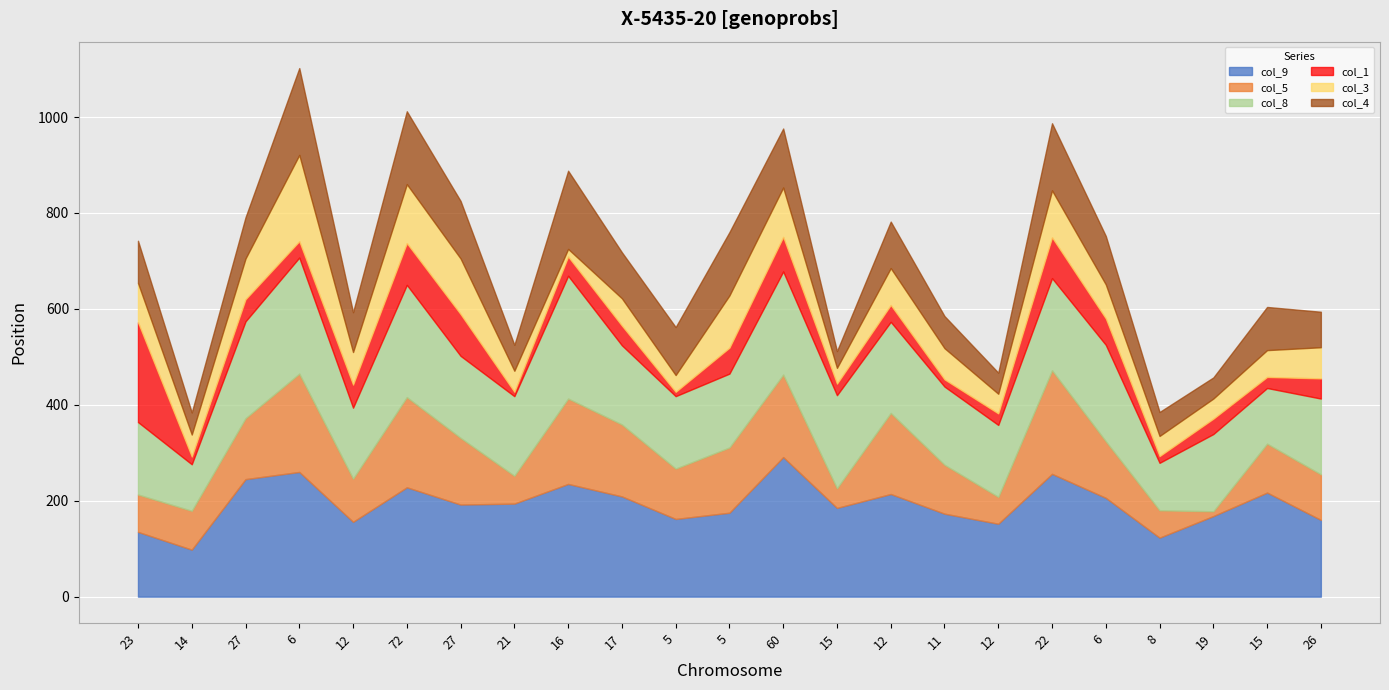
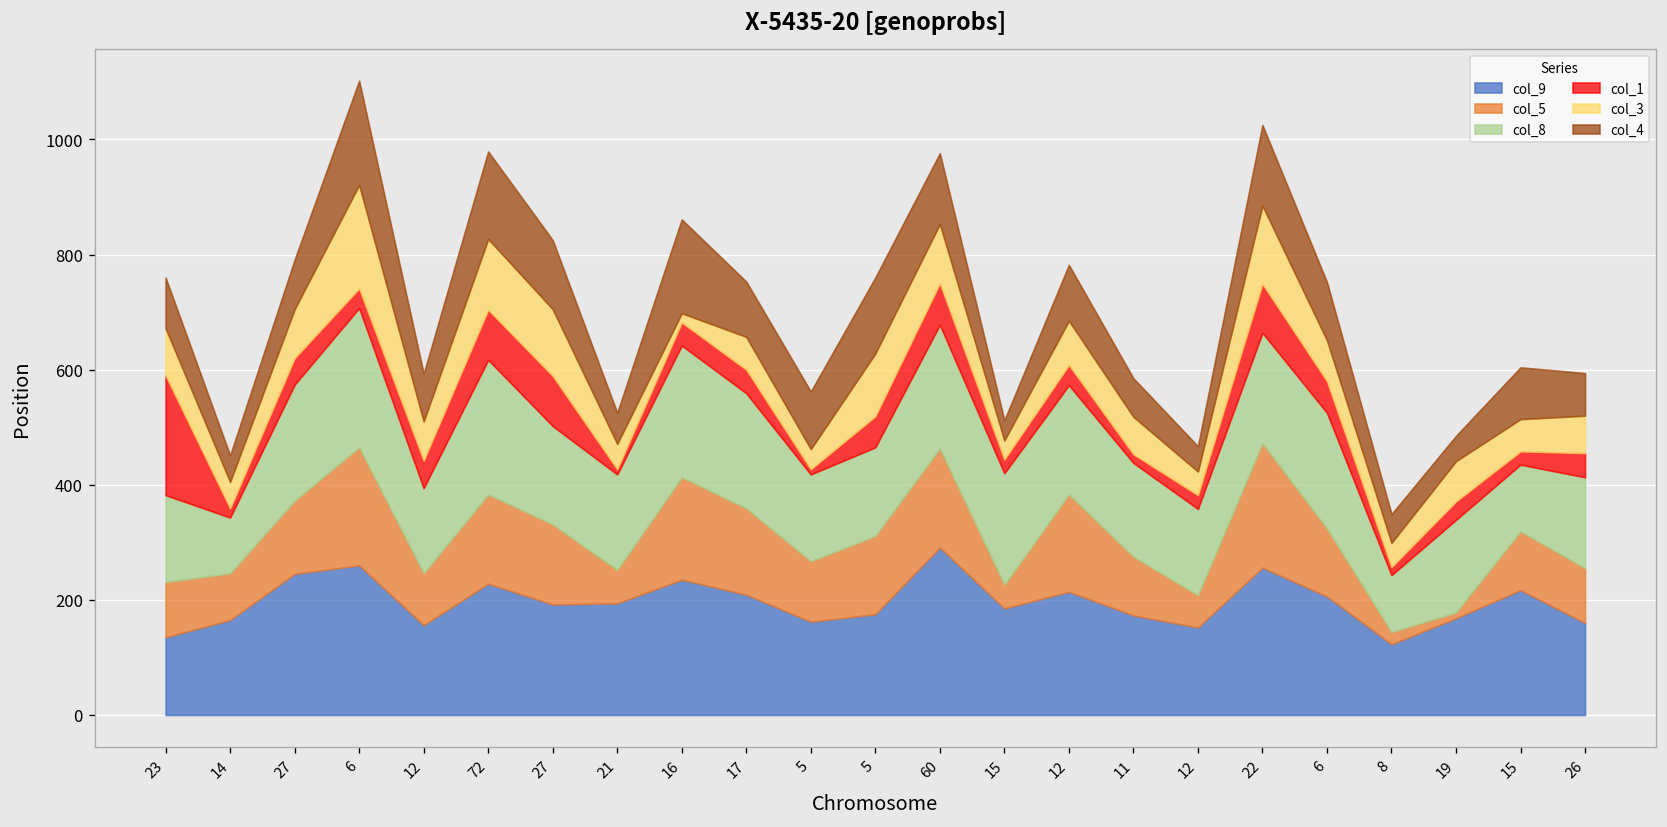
  {
    "col_9": {
      "23": 140,
-     "14": 100,
+     "14": 170,
      "72": 230,
      "21": 190,
      "16": 240,
      "17": 210,
      "60": 290,
      "11": 170,
      "22": 260,
      "8": 120,
      "19": 170,
      "26": 160
    },
    "col_5": {
-     "23": 80,
+     "23": 100,
      "14": 80,
-     "72": 190,
+     "72": 160,
      "21": 60,
      "16": 180,
      "17": 150,
      "60": 170,
      "11": 100,
      "22": 220,
-     "8": 60,
+     "8": 20,
      "19": 10,
      "26": 100
    },
    "col_8": {
      "23": 150,
      "14": 100,
      "72": 230,
      "21": 170,
-     "16": 260,
-     "17": 170,
+     "16": 230,
+     "17": 200,
      "60": 220,
      "11": 160,
      "22": 190,
      "8": 100,
      "19": 160,
      "26": 160
    },
    "col_1": {
      "23": 210,
      "14": 20,
      "72": 90,
      "21": 10,
      "16": 40,
      "17": 40,
      "60": 70,
      "11": 20,
      "22": 90,
      "8": 10,
      "19": 30,
      "26": 40
    },
    "col_3": {
      "23": 80,
      "14": 50,
      "72": 120,
      "21": 40,
      "16": 20,
      "17": 60,
      "60": 100,
      "11": 70,
-     "22": 100,
+     "22": 140,
      "8": 40,
-     "19": 40,
+     "19": 70,
      "26": 70
    },
    "col_4": {
      "23": 90,
      "14": 50,
      "72": 150,
      "21": 50,
      "16": 160,
      "17": 100,
      "60": 120,
      "11": 70,
      "22": 140,
      "8": 50,
      "19": 40,
      "26": 70
    }
  }
